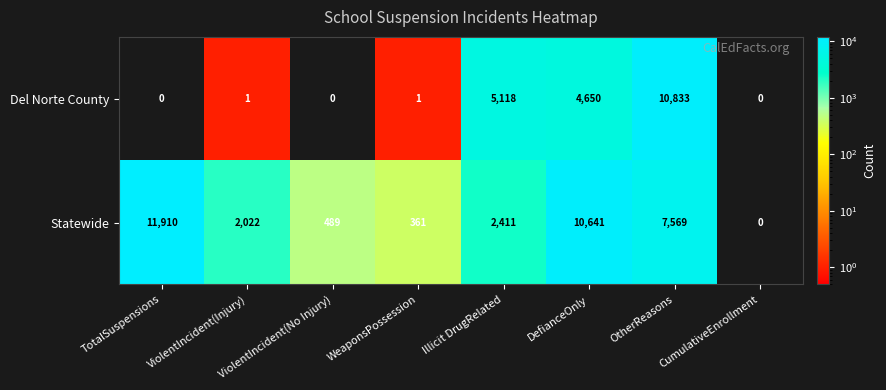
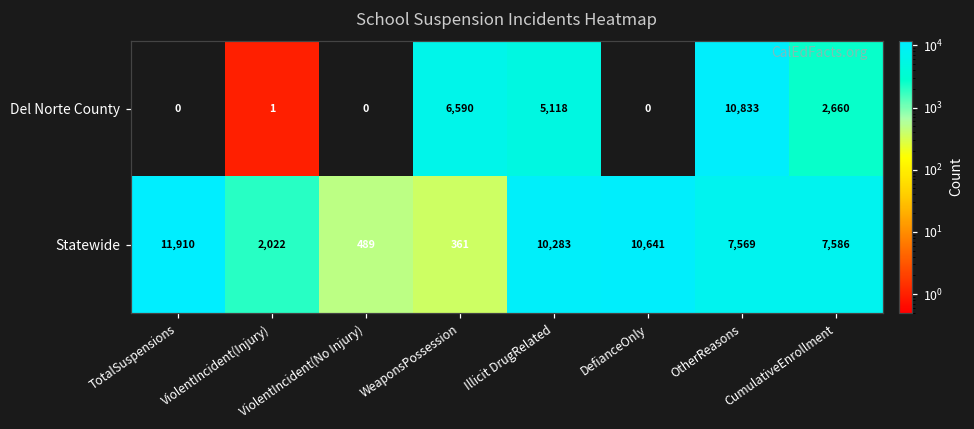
  {
    "Del Norte County": {
      "TotalSuspensions": "0",
      "ViolentIncident(Injury)": "1",
      "ViolentIncident(No Injury)": "0",
-     "WeaponsPossession": "1",
+     "WeaponsPossession": "6,590",
      "Illicit DrugRelated": "5,118",
-     "DefianceOnly": "4,650",
+     "DefianceOnly": "0",
      "OtherReasons": "10,833",
-     "CumulativeEnrollment": "0"
+     "CumulativeEnrollment": "2,660"
    },
    "Statewide": {
      "TotalSuspensions": "11,910",
      "ViolentIncident(Injury)": "2,022",
      "ViolentIncident(No Injury)": "489",
      "WeaponsPossession": "361",
-     "Illicit DrugRelated": "2,411",
+     "Illicit DrugRelated": "10,283",
      "DefianceOnly": "10,641",
      "OtherReasons": "7,569",
-     "CumulativeEnrollment": "0"
+     "CumulativeEnrollment": "7,586"
    }
  }
